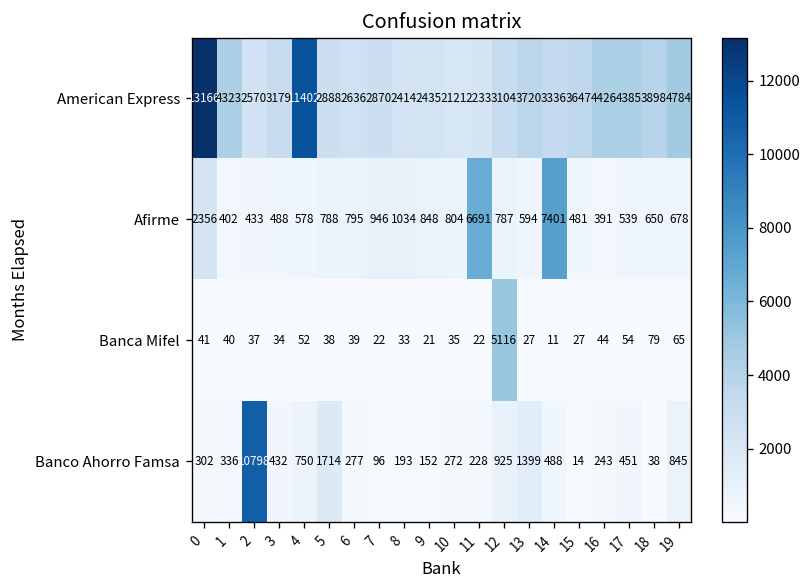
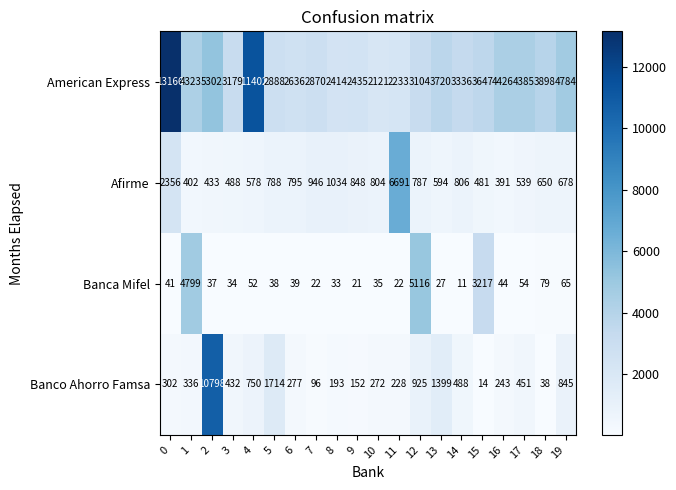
  {
    "American Express": {
      "0": 13166,
-     "2": 2570,
+     "2": 5302,
      "4": 11402,
      "6": 2636,
      "7": 2870,
      "8": 2414,
      "9": 2435,
      "10": 2121,
      "11": 2233,
      "12": 3104,
      "13": 3720,
      "14": 3336,
      "15": 3647,
      "16": 4426,
      "17": 4385,
      "18": 3898,
      "19": 4784
    },
    "Afirme": {
      "0": 2356,
      "1": 402,
      "2": 433,
      "3": 488,
      "4": 578,
      "5": 788,
      "6": 795,
      "7": 946,
      "8": 1034,
      "9": 848,
      "10": 804,
      "11": 6691,
      "12": 787,
      "13": 594,
-     "14": 7401,
+     "14": 806,
      "15": 481,
      "16": 391,
      "17": 539,
      "18": 650,
      "19": 678
    },
    "Banca Mifel": {
      "0": 41,
-     "1": 40,
+     "1": 4799,
      "2": 37,
      "3": 34,
      "4": 52,
      "5": 38,
      "6": 39,
      "7": 22,
      "8": 33,
      "9": 21,
      "10": 35,
      "11": 22,
      "12": 5116,
      "13": 27,
      "14": 11,
-     "15": 27,
+     "15": 3217,
      "16": 44,
      "17": 54,
      "18": 79,
      "19": 65
    },
    "Banco Ahorro Famsa": {
      "0": 302,
      "1": 336,
      "2": 10798,
      "3": 432,
      "4": 750,
      "5": 1714,
      "6": 277,
      "7": 96,
      "8": 193,
      "9": 152,
      "10": 272,
      "11": 228,
      "12": 925,
      "13": 1399,
      "14": 488,
      "15": 14,
      "16": 243,
      "17": 451,
      "18": 38,
      "19": 845
    }
  }
